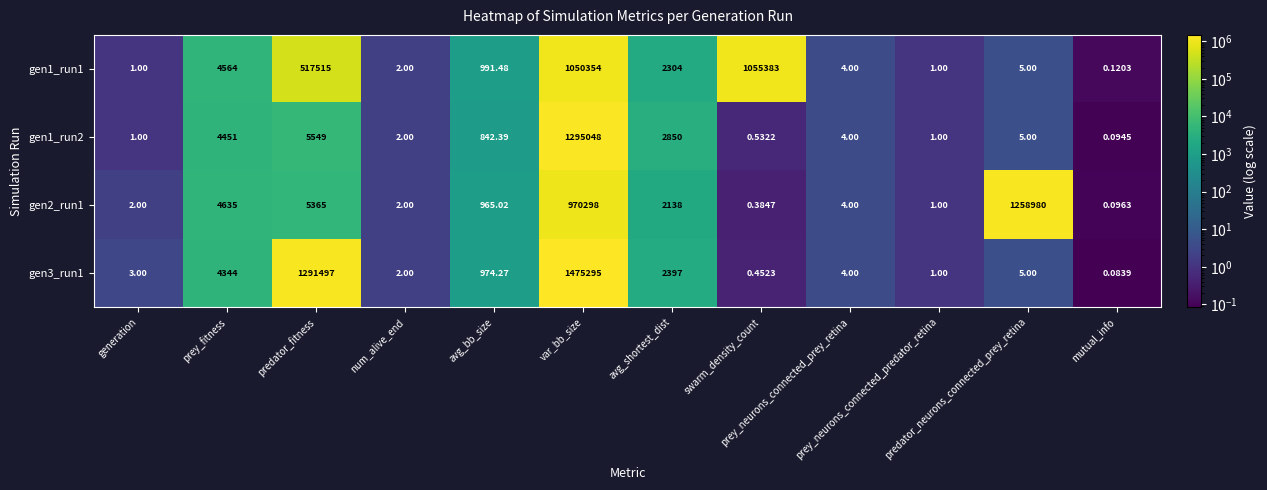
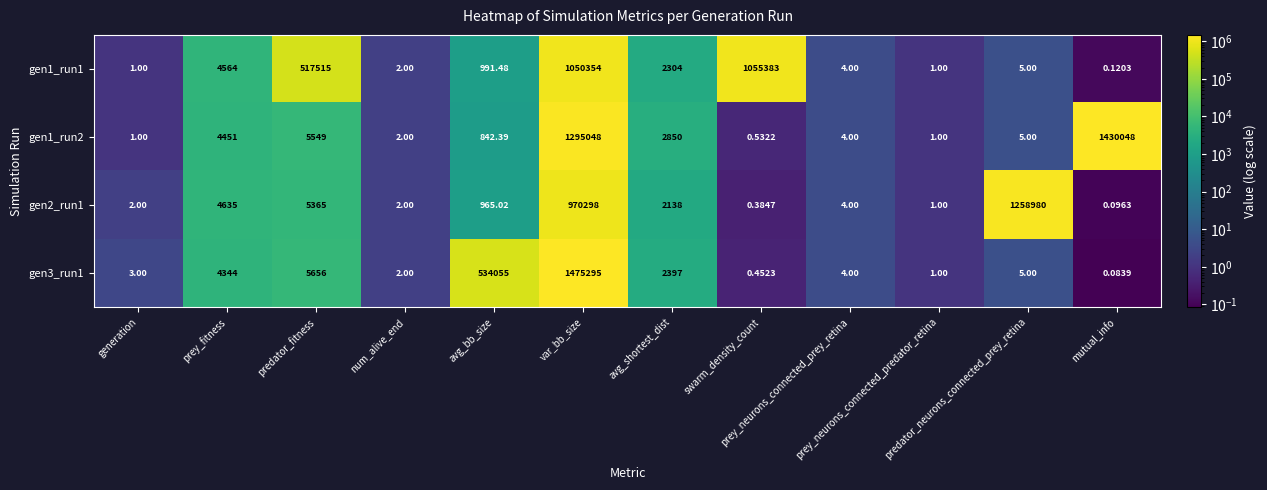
  {
    "gen1_run1": {
      "generation": 1.00,
      "prey_fitness": 4564,
      "predator_fitness": 517515,
      "num_alive_end": 2.00,
      "avg_bb_size": 991.48,
      "var_bb_size": 1050354,
      "avg_shortest_dist": 2304,
      "swarm_density_count": 1055383,
      "prey_neurons_connected_prey_retina": 4.00,
      "prey_neurons_connected_predator_retina": 1.00,
      "predator_neurons_connected_prey_retina": 5.00,
      "mutual_info": 0.1203
    },
    "gen1_run2": {
      "generation": 1.00,
      "prey_fitness": 4451,
      "predator_fitness": 5549,
      "num_alive_end": 2.00,
      "avg_bb_size": 842.39,
      "var_bb_size": 1295048,
      "avg_shortest_dist": 2850,
      "swarm_density_count": 0.5322,
      "prey_neurons_connected_prey_retina": 4.00,
      "prey_neurons_connected_predator_retina": 1.00,
      "predator_neurons_connected_prey_retina": 5.00,
-     "mutual_info": 0.0945
+     "mutual_info": 1430048
    },
    "gen2_run1": {
      "generation": 2.00,
      "prey_fitness": 4635,
      "predator_fitness": 5365,
      "num_alive_end": 2.00,
      "avg_bb_size": 965.02,
      "var_bb_size": 970298,
      "avg_shortest_dist": 2138,
      "swarm_density_count": 0.3847,
      "prey_neurons_connected_prey_retina": 4.00,
      "prey_neurons_connected_predator_retina": 1.00,
      "predator_neurons_connected_prey_retina": 1258980,
      "mutual_info": 0.0963
    },
    "gen3_run1": {
      "generation": 3.00,
      "prey_fitness": 4344,
-     "predator_fitness": 1291497,
+     "predator_fitness": 5656,
      "num_alive_end": 2.00,
-     "avg_bb_size": 974.27,
+     "avg_bb_size": 534055,
      "var_bb_size": 1475295,
      "avg_shortest_dist": 2397,
      "swarm_density_count": 0.4523,
      "prey_neurons_connected_prey_retina": 4.00,
      "prey_neurons_connected_predator_retina": 1.00,
      "predator_neurons_connected_prey_retina": 5.00,
      "mutual_info": 0.0839
    }
  }
